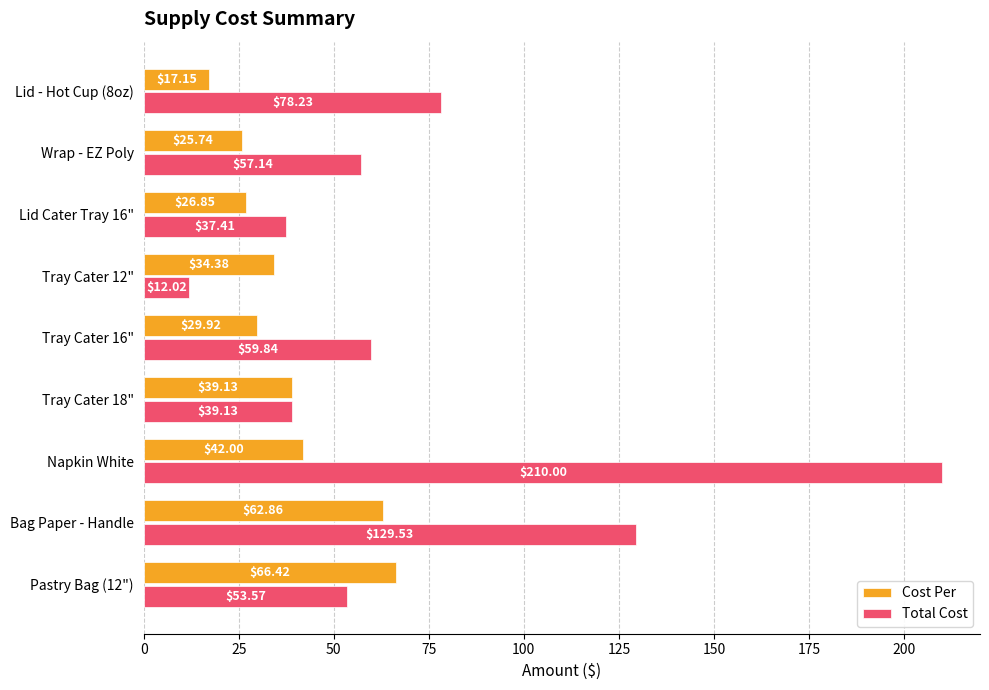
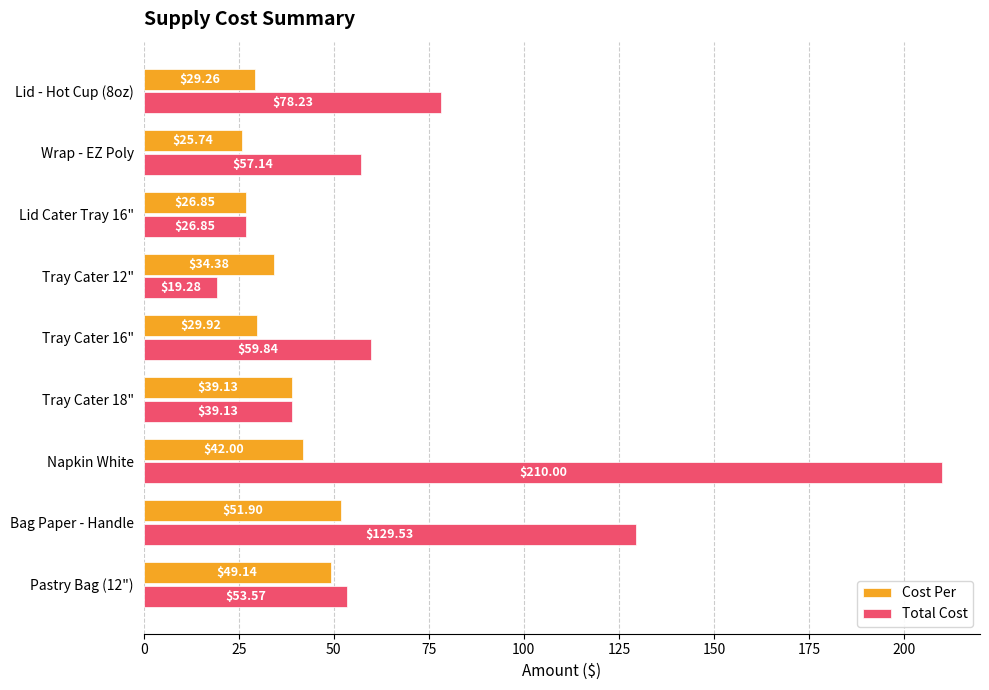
  {
    "Cost Per": {
-     "Lid - Hot Cup (8oz)": "$17.15",
+     "Lid - Hot Cup (8oz)": "$29.26",
      "Wrap - EZ Poly": "$25.74",
      "Lid Cater Tray 16\"": "$26.85",
      "Tray Cater 12\"": "$34.38",
      "Tray Cater 16\"": "$29.92",
      "Tray Cater 18\"": "$39.13",
      "Napkin White": "$42.00",
-     "Bag Paper - Handle": "$62.86",
-     "Pastry Bag (12\")": "$66.42"
+     "Bag Paper - Handle": "$51.90",
+     "Pastry Bag (12\")": "$49.14"
    },
    "Total Cost": {
      "Lid - Hot Cup (8oz)": "$78.23",
      "Wrap - EZ Poly": "$57.14",
-     "Lid Cater Tray 16\"": "$37.41",
-     "Tray Cater 12\"": "$12.02",
+     "Lid Cater Tray 16\"": "$26.85",
+     "Tray Cater 12\"": "$19.28",
      "Tray Cater 16\"": "$59.84",
      "Tray Cater 18\"": "$39.13",
      "Napkin White": "$210.00",
      "Bag Paper - Handle": "$129.53",
      "Pastry Bag (12\")": "$53.57"
    }
  }
